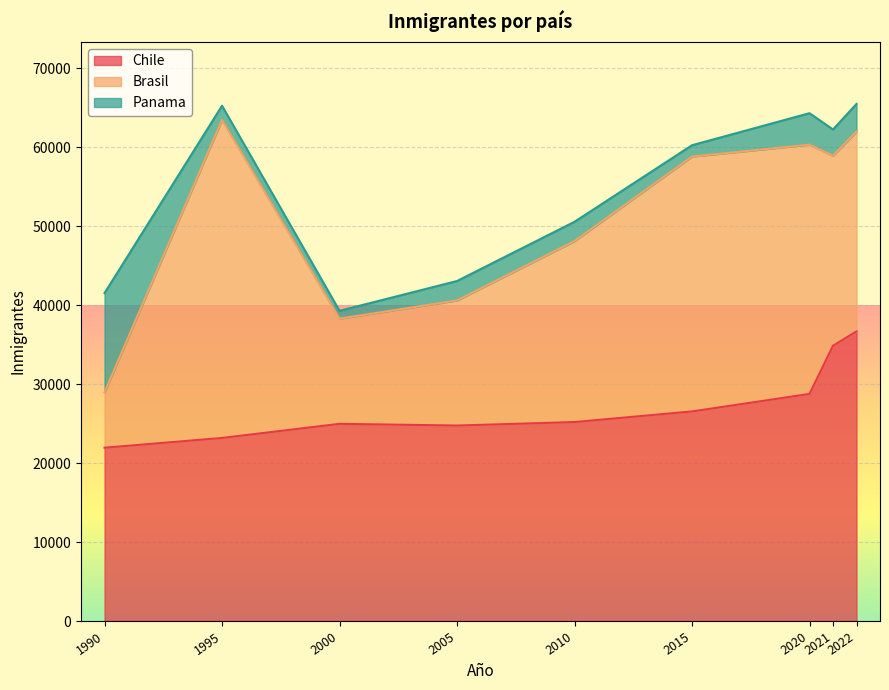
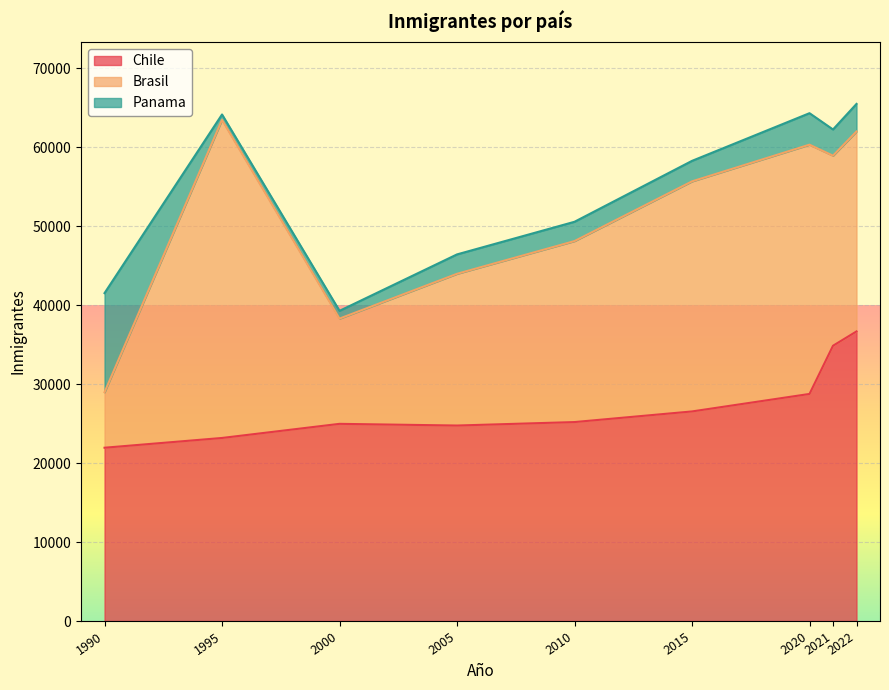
  {
    "Chile": {
      "1990": 22000,
      "1995": 23000,
      "2000": 25000,
      "2005": 25000,
      "2010": 25000,
      "2015": 27000,
      "2020": 29000,
      "2021": 35000,
      "2022": 37000
    },
    "Brasil": {
      "1990": 7000,
      "1995": 40000,
      "2000": 13000,
-     "2005": 16000,
+     "2005": 19000,
      "2010": 23000,
-     "2015": 32000,
+     "2015": 29000,
      "2020": 32000,
      "2021": 24000,
      "2022": 25000
    },
    "Panama": {
      "1990": 13000,
-     "1995": 2000,
+     "1995": 1000,
      "2000": 1000,
      "2005": 2000,
      "2010": 2000,
-     "2015": 1000,
+     "2015": 3000,
      "2020": 4000,
      "2021": 3000,
      "2022": 3000
    }
  }
